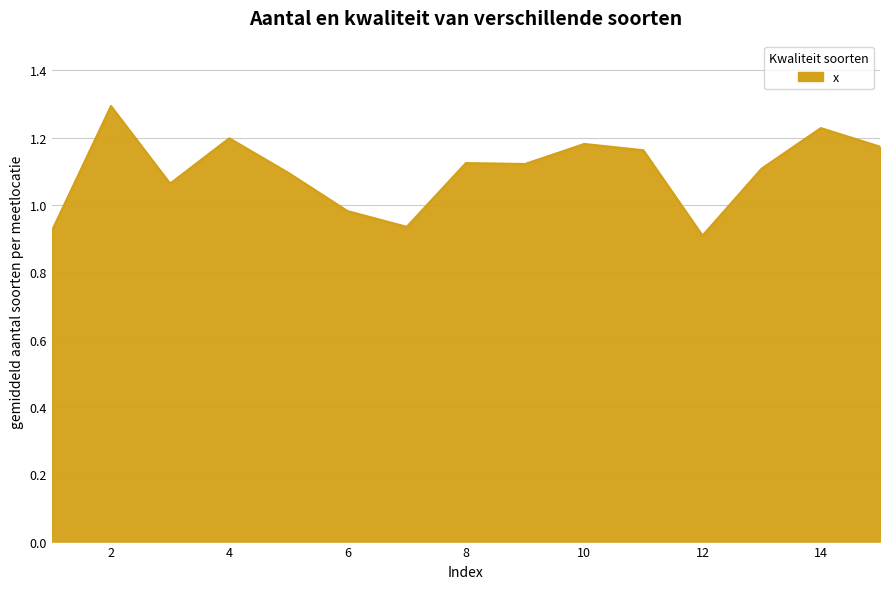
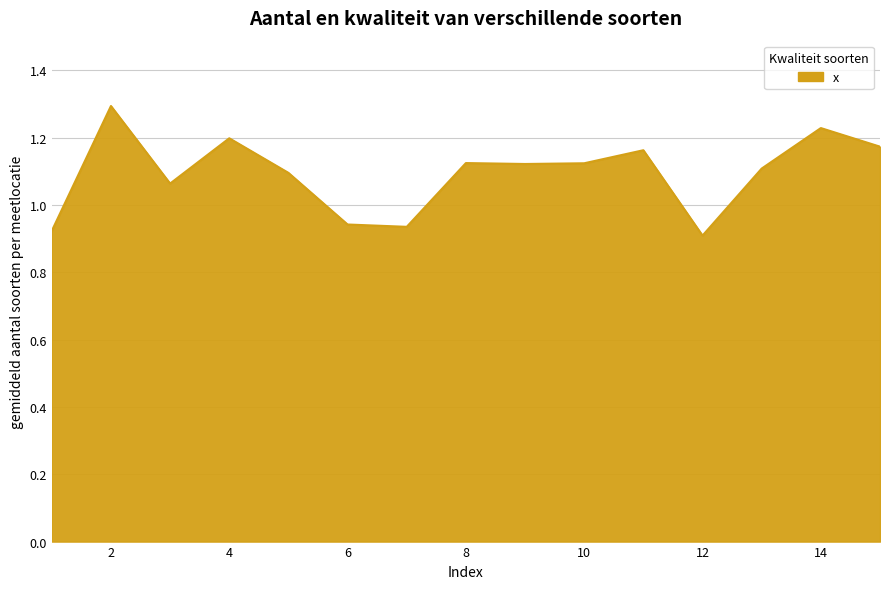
  {
    "2": 1.29,
    "4": 1.20,
-   "6": 0.98,
+   "6": 0.94,
    "8": 1.12,
-   "10": 1.18,
+   "10": 1.12,
    "12": 0.91,
    "14": 1.23
  }
